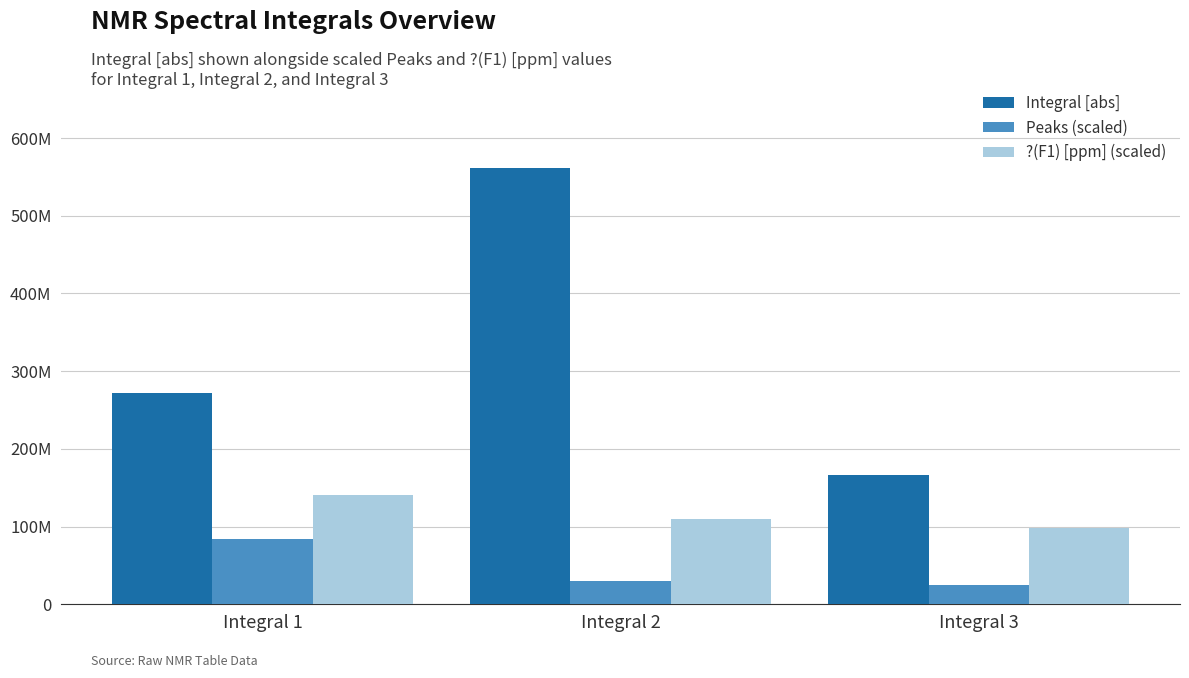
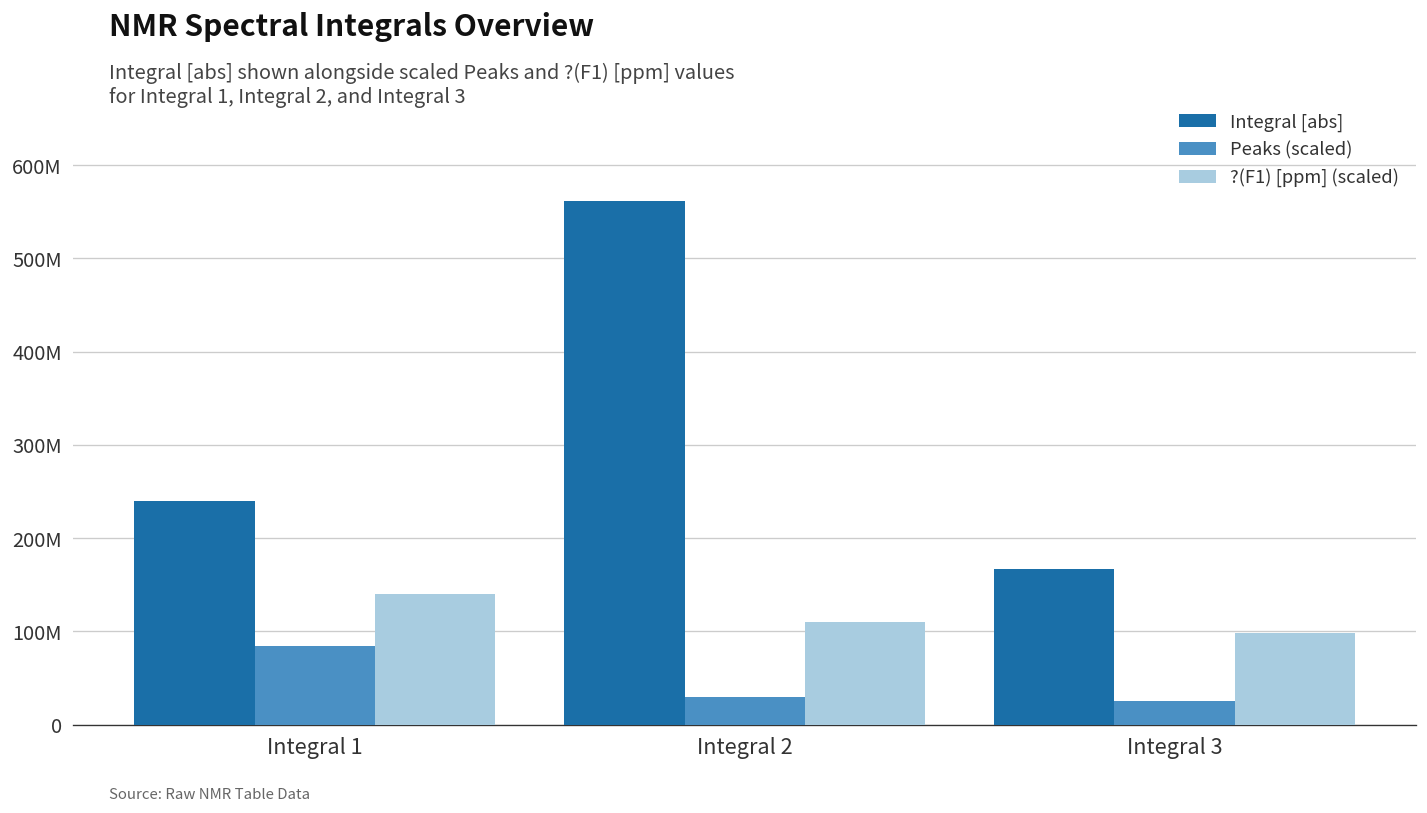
  {
    "Integral [abs]": {
-     "Integral 1": 270000000,
+     "Integral 1": 240000000,
      "Integral 2": 560000000,
      "Integral 3": 170000000
    },
    "Peaks (scaled)": {
      "Integral 1": 80000000,
      "Integral 2": 30000000,
      "Integral 3": 20000000
    },
    "?(F1) [ppm] (scaled)": {
      "Integral 1": 140000000,
      "Integral 2": 110000000,
      "Integral 3": 100000000
    }
  }
